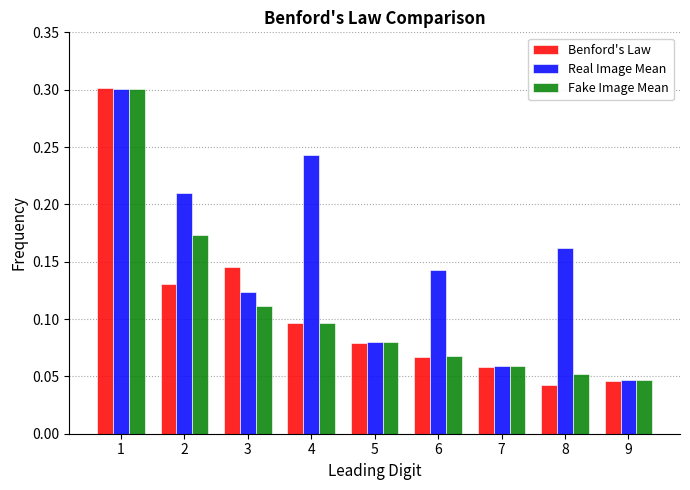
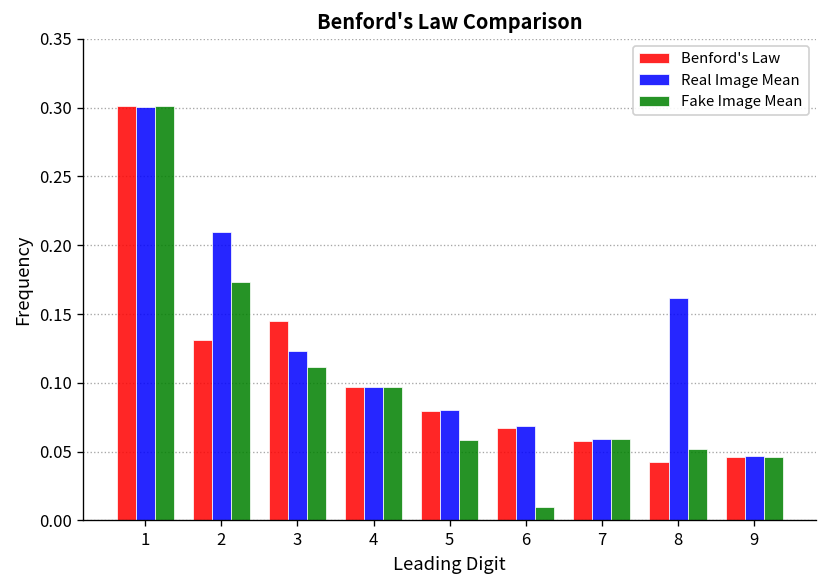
  {
    "Benford's Law": {
      "1": 0.301,
      "2": 0.131,
      "3": 0.145,
      "4": 0.097,
      "5": 0.079,
      "6": 0.067,
      "7": 0.058,
      "8": 0.042,
      "9": 0.046
    },
    "Real Image Mean": {
      "1": 0.300,
      "2": 0.210,
      "3": 0.123,
-     "4": 0.243,
+     "4": 0.097,
      "5": 0.080,
-     "6": 0.143,
+     "6": 0.068,
      "7": 0.059,
      "8": 0.162,
      "9": 0.047
    },
    "Fake Image Mean": {
      "1": 0.301,
      "2": 0.173,
      "3": 0.111,
      "4": 0.097,
-     "5": 0.080,
-     "6": 0.068,
+     "5": 0.059,
+     "6": 0.010,
      "7": 0.059,
      "8": 0.052,
      "9": 0.046
    }
  }
